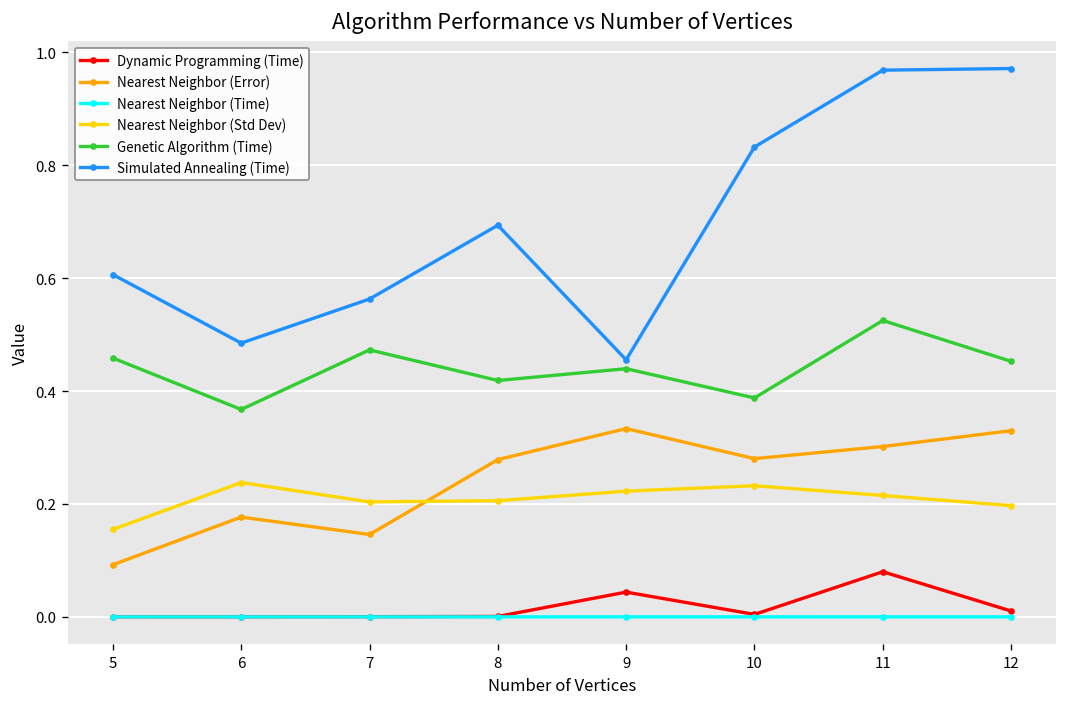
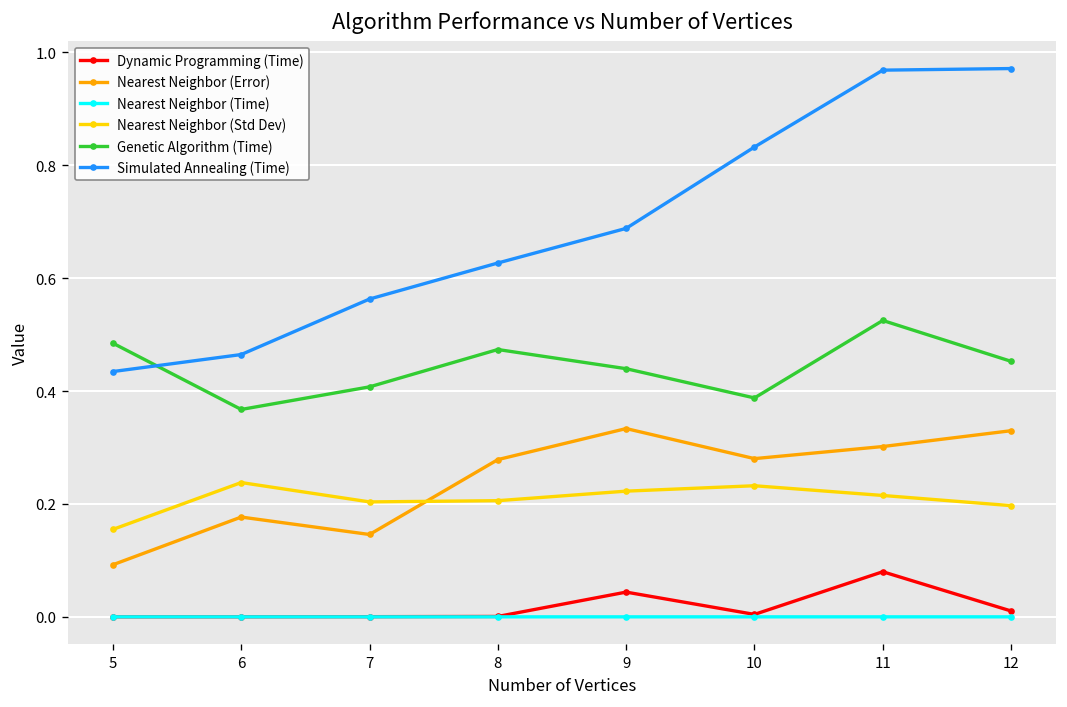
  {
    "Dynamic Programming (Time)": {
      "9": 0.04,
      "11": 0.08,
      "12": 0.01
    },
    "Nearest Neighbor (Time)": {
      "9": 0.00,
      "11": 0.00,
      "12": 0.00
    },
    "Genetic Algorithm (Time)": {
-     "5": 0.46,
+     "5": 0.48,
      "6": 0.37,
-     "7": 0.47,
-     "8": 0.42,
+     "7": 0.41,
+     "8": 0.47,
      "9": 0.44,
      "10": 0.39,
      "11": 0.52,
      "12": 0.45
    },
    "Simulated Annealing (Time)": {
-     "5": 0.61,
-     "6": 0.48,
+     "5": 0.43,
+     "6": 0.46,
      "7": 0.56,
-     "8": 0.69,
-     "9": 0.46,
+     "8": 0.63,
+     "9": 0.69,
      "10": 0.83,
      "11": 0.97,
      "12": 0.97
    }
  }
